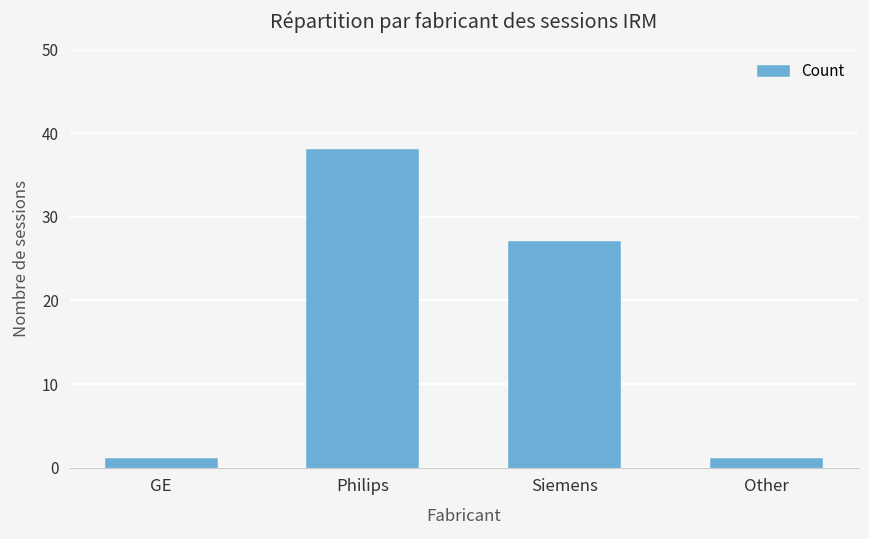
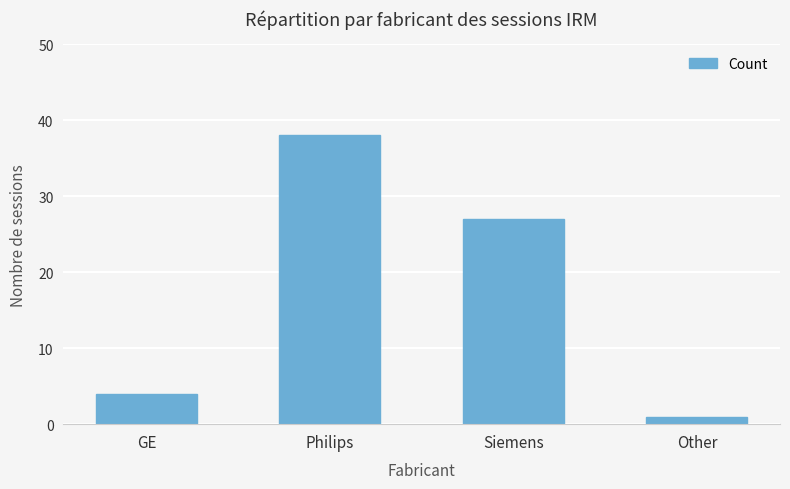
  {
-   "GE": 1,
+   "GE": 4,
    "Philips": 38,
    "Siemens": 27,
    "Other": 1
  }
